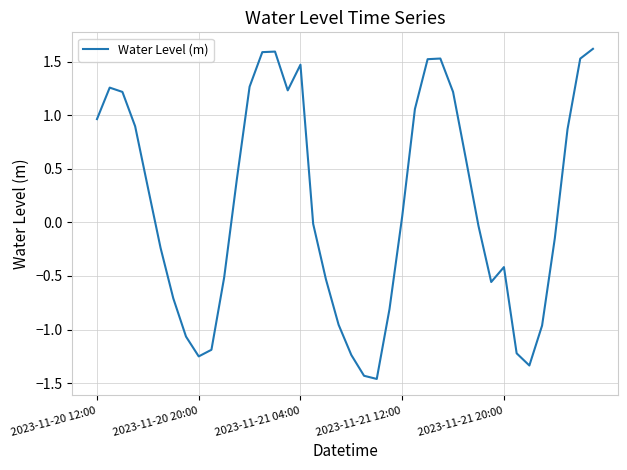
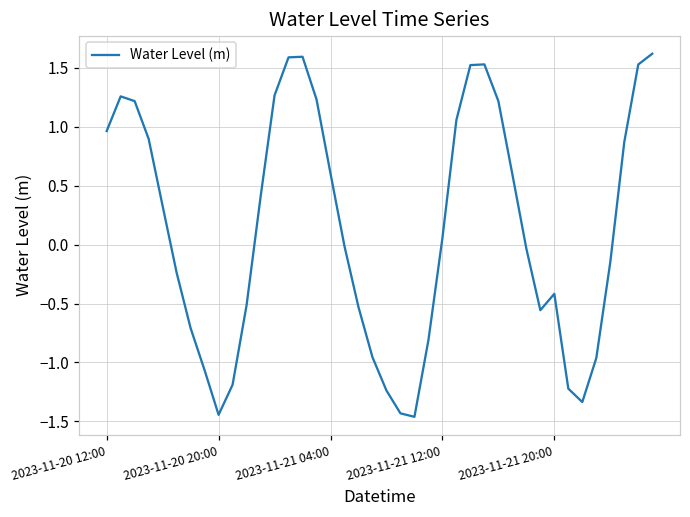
  {
    "2023-11-20 12:00": 0.96,
-   "2023-11-20 20:00": -1.25,
-   "2023-11-21 04:00": 1.47,
+   "2023-11-20 20:00": -1.44,
+   "2023-11-21 04:00": 0.60,
    "2023-11-21 12:00": 0.06,
    "2023-11-21 20:00": -0.42
  }
